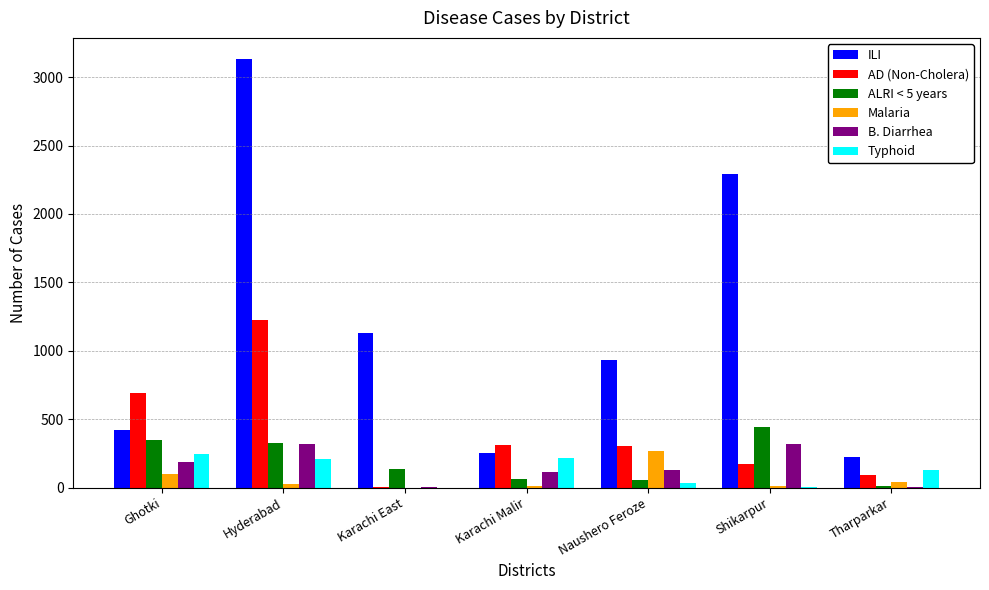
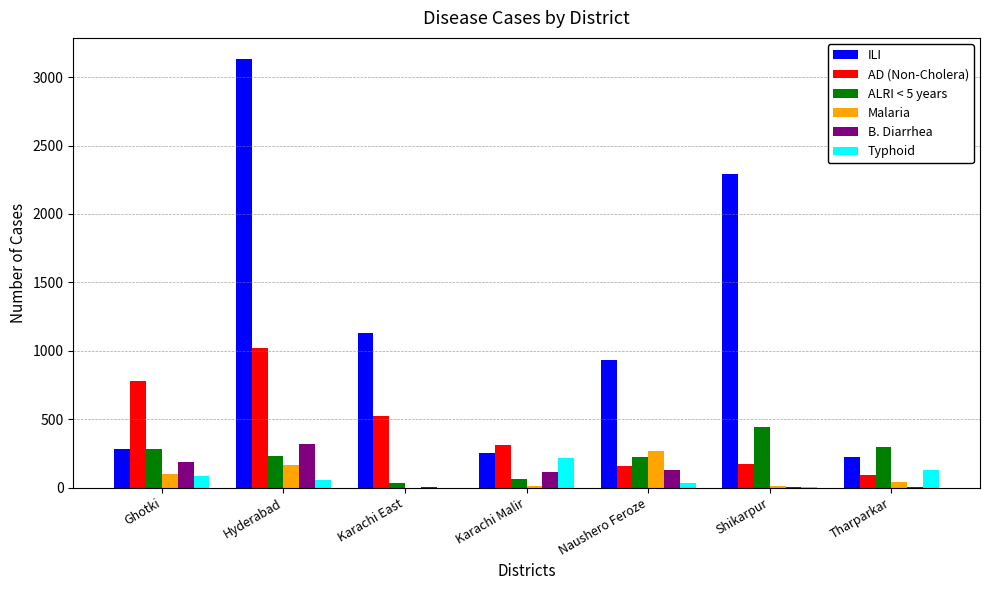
  {
    "ILI": {
-     "Ghotki": 420,
+     "Ghotki": 280,
      "Hyderabad": 3130,
      "Karachi East": 1130,
      "Karachi Malir": 260,
      "Naushero Feroze": 940,
      "Shikarpur": 2290,
      "Tharparkar": 230
    },
    "AD (Non-Cholera)": {
-     "Ghotki": 690,
-     "Hyderabad": 1230,
-     "Karachi East": 0,
+     "Ghotki": 780,
+     "Hyderabad": 1020,
+     "Karachi East": 530,
      "Karachi Malir": 310,
-     "Naushero Feroze": 300,
+     "Naushero Feroze": 160,
      "Shikarpur": 170,
      "Tharparkar": 90
    },
    "ALRI < 5 years": {
-     "Ghotki": 350,
-     "Hyderabad": 330,
-     "Karachi East": 140,
+     "Ghotki": 280,
+     "Hyderabad": 230,
+     "Karachi East": 40,
      "Karachi Malir": 60,
-     "Naushero Feroze": 60,
+     "Naushero Feroze": 220,
      "Shikarpur": 450,
-     "Tharparkar": 10
+     "Tharparkar": 300
    },
    "Malaria": {
      "Ghotki": 100,
-     "Hyderabad": 30,
+     "Hyderabad": 160,
      "Karachi East": 0,
      "Naushero Feroze": 270,
      "Tharparkar": 40
    },
    "B. Diarrhea": {
      "Ghotki": 190,
      "Hyderabad": 320,
      "Karachi Malir": 110,
      "Naushero Feroze": 130,
-     "Shikarpur": 320
+     "Shikarpur": 0
    },
    "Typhoid": {
-     "Ghotki": 250,
-     "Hyderabad": 210,
+     "Ghotki": 90,
+     "Hyderabad": 50,
      "Karachi East": 0,
      "Karachi Malir": 220,
      "Naushero Feroze": 30,
      "Tharparkar": 130
    }
  }
